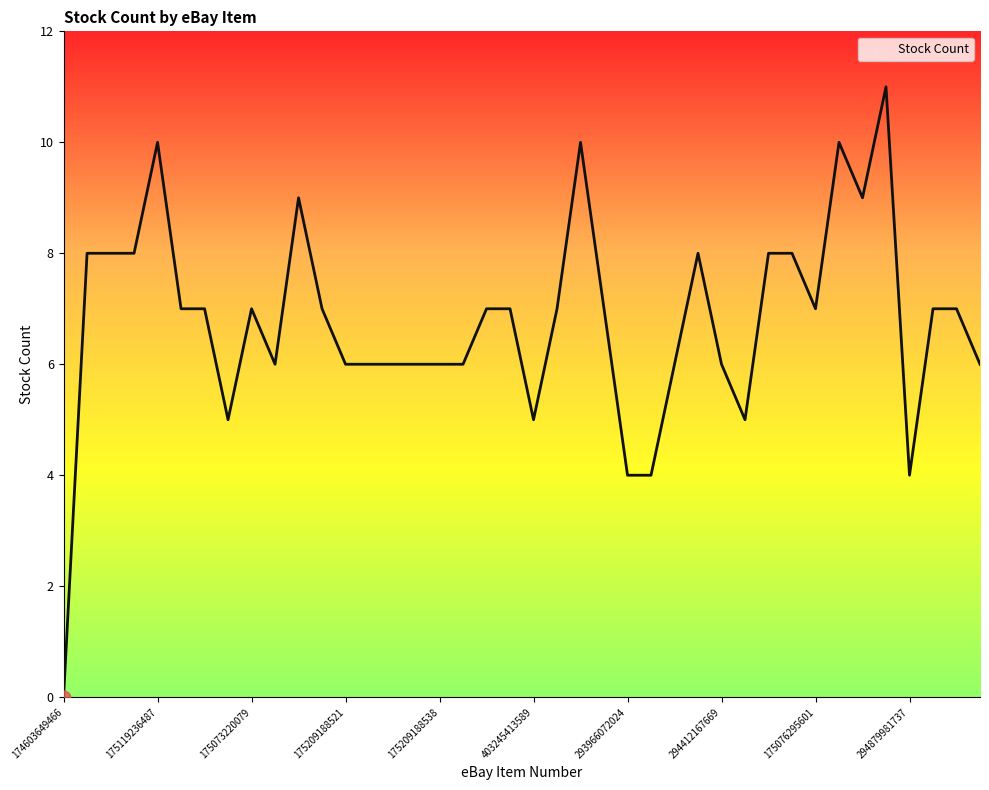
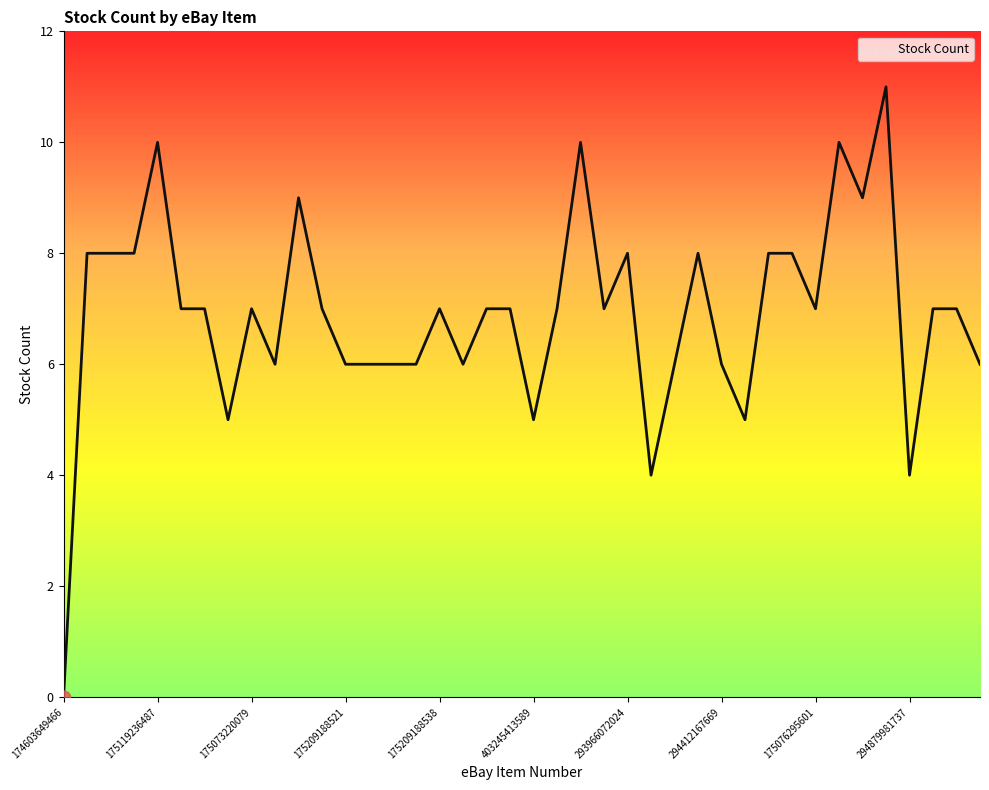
  {
    "Stock Count": {
      "175119236487": 10,
      "175073220079": 7,
      "175209188521": 6,
-     "175209188538": 6,
+     "175209188538": 7,
      "403245413589": 5,
-     "293966072024": 4,
+     "293966072024": 8,
      "294412167669": 6,
      "175076295601": 7,
      "294879981737": 4
    }
  }
